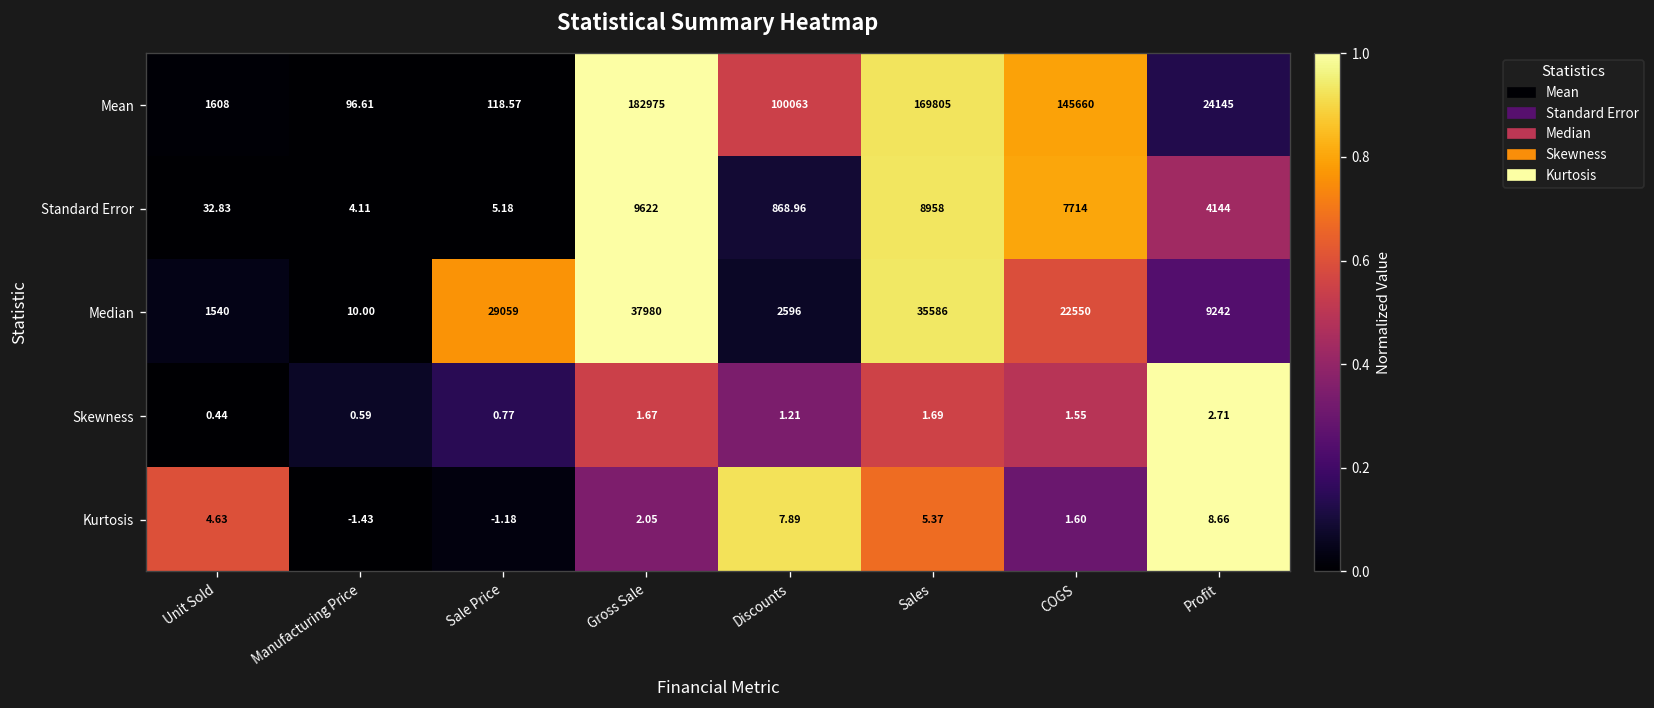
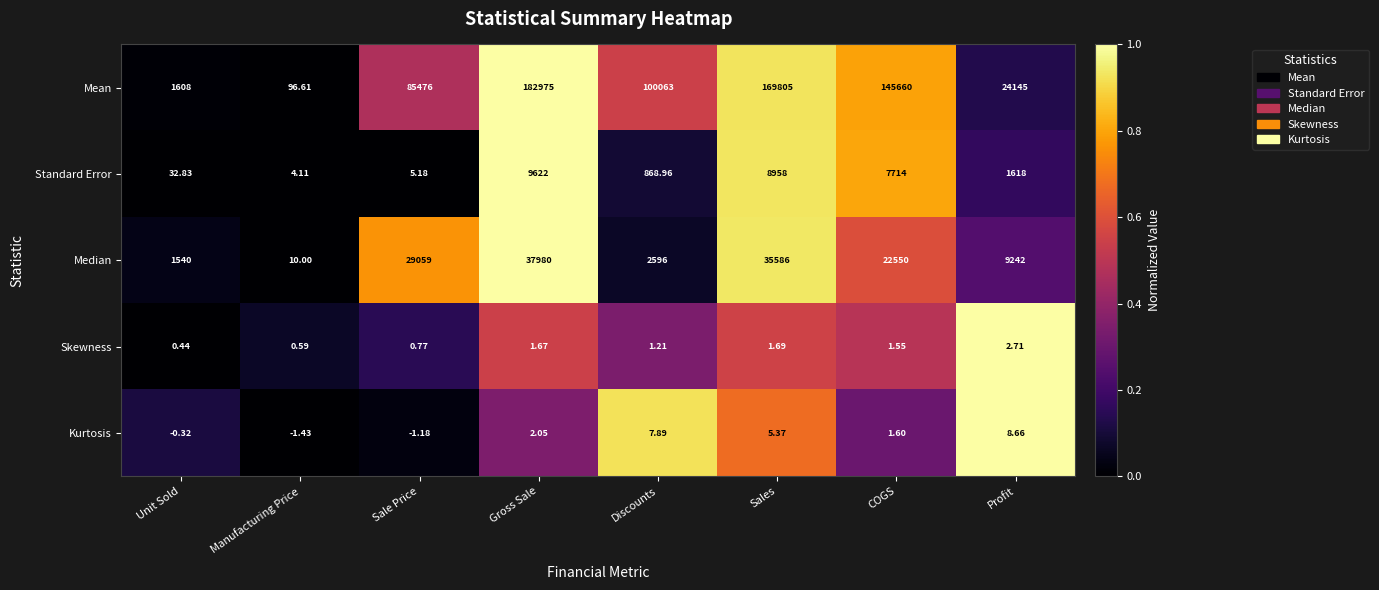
  {
    "Mean": {
      "Unit Sold": 1608,
      "Manufacturing Price": 96.61,
-     "Sale Price": 118.57,
+     "Sale Price": 85476,
      "Gross Sale": 182975,
      "Discounts": 100063,
      "Sales": 169805,
      "COGS": 145660,
      "Profit": 24145
    },
    "Standard Error": {
      "Unit Sold": 32.83,
      "Manufacturing Price": 4.11,
      "Sale Price": 5.18,
      "Gross Sale": 9622,
      "Discounts": 868.96,
      "Sales": 8958,
      "COGS": 7714,
-     "Profit": 4144
+     "Profit": 1618
    },
    "Median": {
      "Unit Sold": 1540,
      "Manufacturing Price": 10.00,
      "Sale Price": 29059,
      "Gross Sale": 37980,
      "Discounts": 2596,
      "Sales": 35586,
      "COGS": 22550,
      "Profit": 9242
    },
    "Skewness": {
      "Unit Sold": 0.44,
      "Manufacturing Price": 0.59,
      "Sale Price": 0.77,
      "Gross Sale": 1.67,
      "Discounts": 1.21,
      "Sales": 1.69,
      "COGS": 1.55,
      "Profit": 2.71
    },
    "Kurtosis": {
-     "Unit Sold": 4.63,
+     "Unit Sold": -0.32,
      "Manufacturing Price": -1.43,
      "Sale Price": -1.18,
      "Gross Sale": 2.05,
      "Discounts": 7.89,
      "Sales": 5.37,
      "COGS": 1.60,
      "Profit": 8.66
    }
  }
